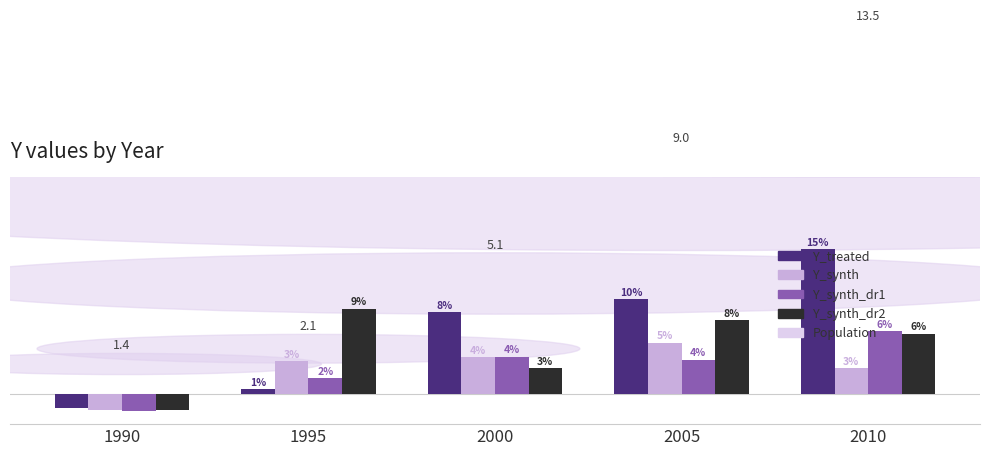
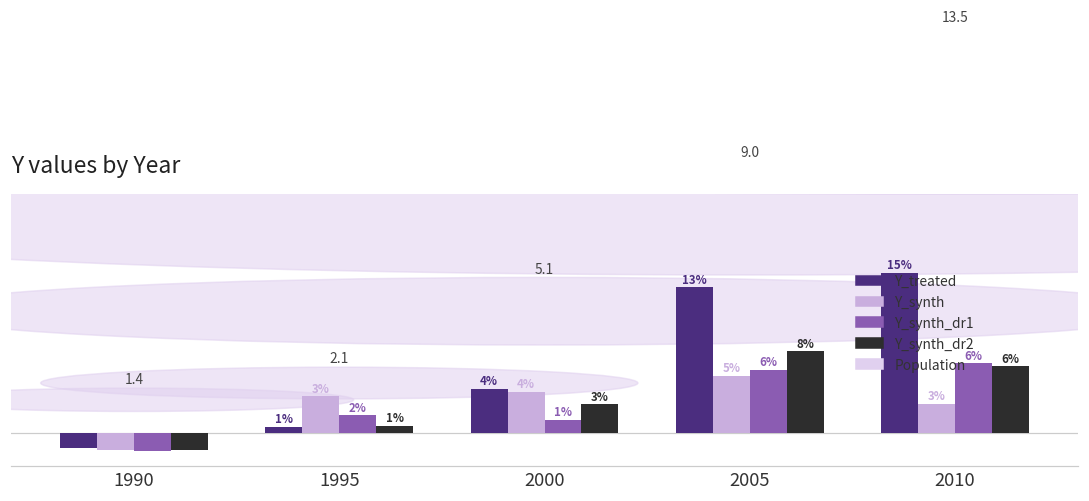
  {
    "Y_treated": {
      "1995": "1%",
-     "2000": "8%",
-     "2005": "10%",
+     "2000": "4%",
+     "2005": "13%",
      "2010": "15%"
    },
    "Y_synth": {
      "2000": "4%",
      "2005": "5%",
      "2010": "3%"
    },
    "Y_synth_dr1": {
      "1995": "2%",
-     "2000": "4%",
-     "2005": "4%",
+     "2000": "1%",
+     "2005": "6%",
      "2010": "6%"
    },
    "Y_synth_dr2": {
-     "1995": "9%",
+     "1995": "1%",
      "2000": "3%",
      "2005": "8%",
      "2010": "6%"
    }
  }
